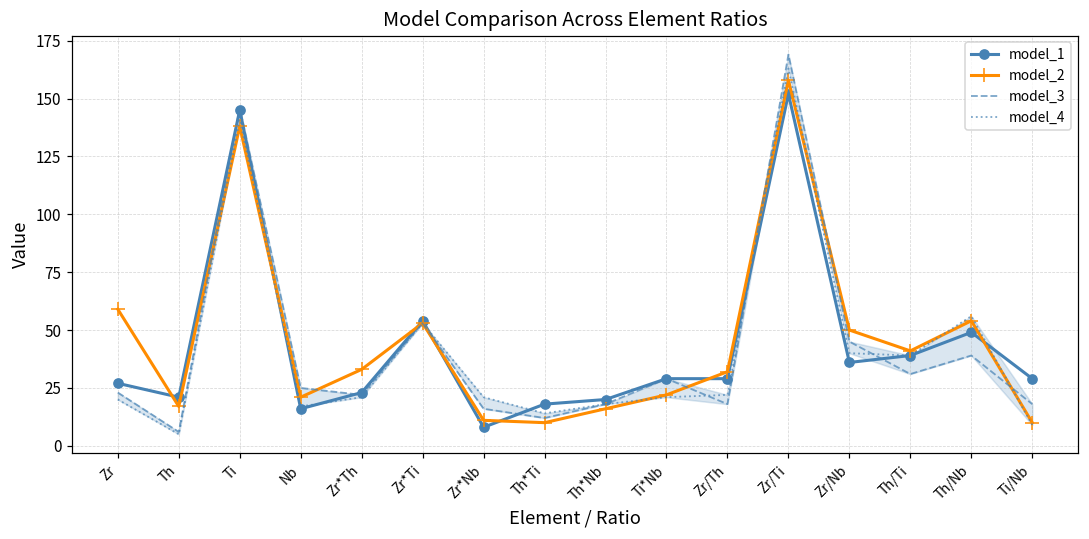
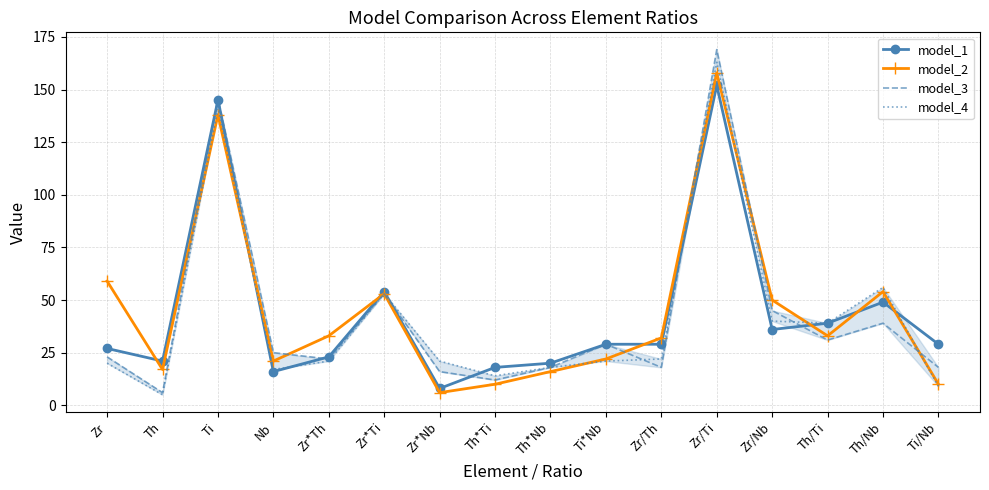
  {
    "model_2": {
      "Zr": 59,
      "Th": 17,
      "Ti": 138,
      "Nb": 21,
      "Zr*Th": 33,
-     "Zr*Nb": 11,
+     "Zr*Nb": 6,
      "Th*Ti": 10,
      "Th*Nb": 16,
      "Zr/Th": 32,
      "Zr/Ti": 158,
      "Zr/Nb": 50,
-     "Th/Ti": 41,
+     "Th/Ti": 33,
      "Th/Nb": 54
    }
  }
